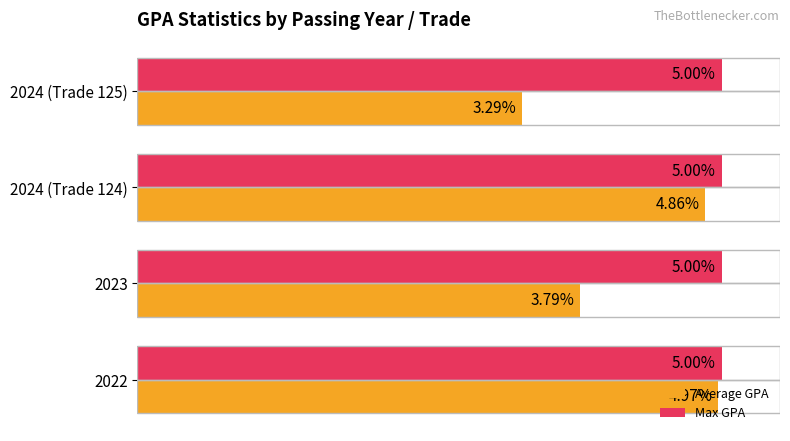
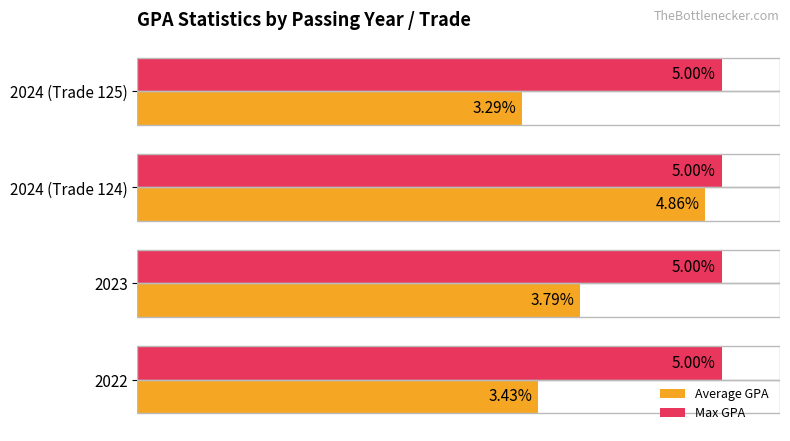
  {
    "Max GPA": {
      "2024 (Trade 125)": "5.00%",
      "2024 (Trade 124)": "5.00%",
      "2023": "5.00%",
      "2022": "5.00%"
    },
    "Average GPA": {
      "2024 (Trade 125)": "3.29%",
      "2024 (Trade 124)": "4.86%",
      "2023": "3.79%",
-     "2022": "4.97%"
+     "2022": "3.43%"
    }
  }
